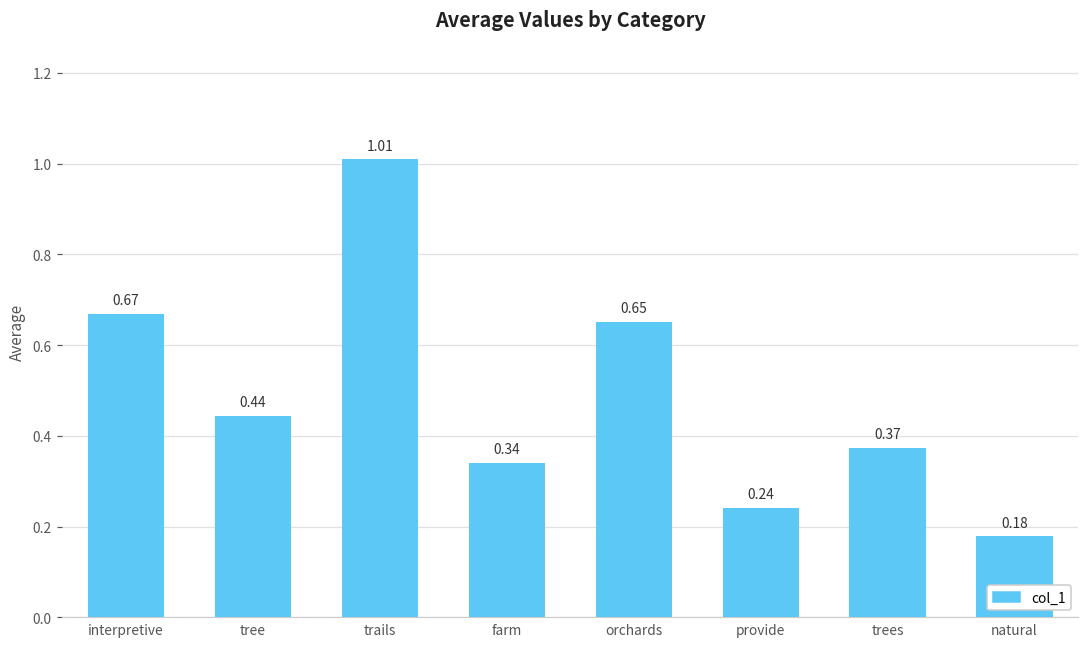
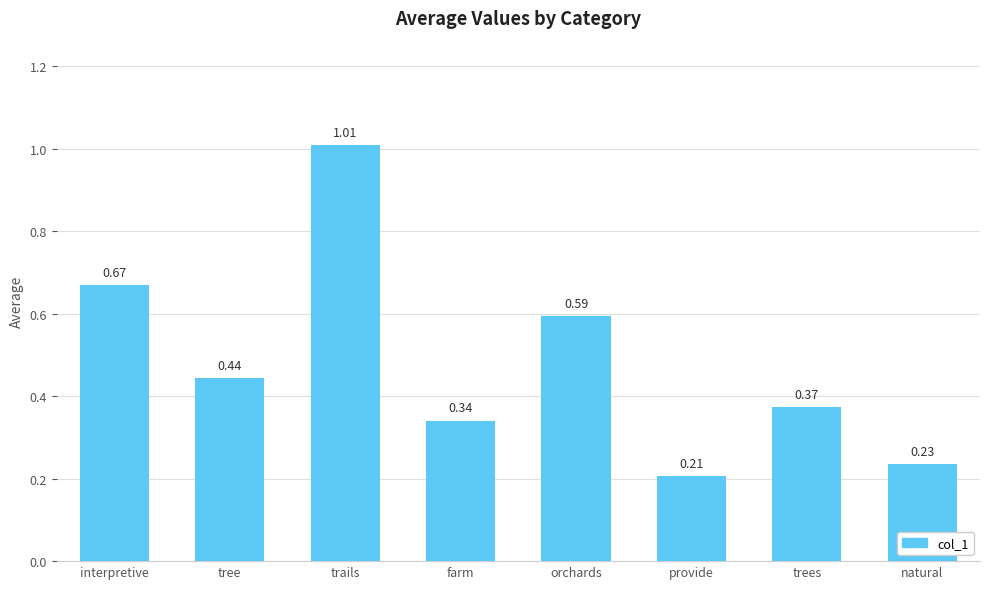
  {
    "interpretive": 0.67,
    "tree": 0.44,
    "trails": 1.01,
    "farm": 0.34,
-   "orchards": 0.65,
-   "provide": 0.24,
+   "orchards": 0.59,
+   "provide": 0.21,
    "trees": 0.37,
-   "natural": 0.18
+   "natural": 0.23
  }
